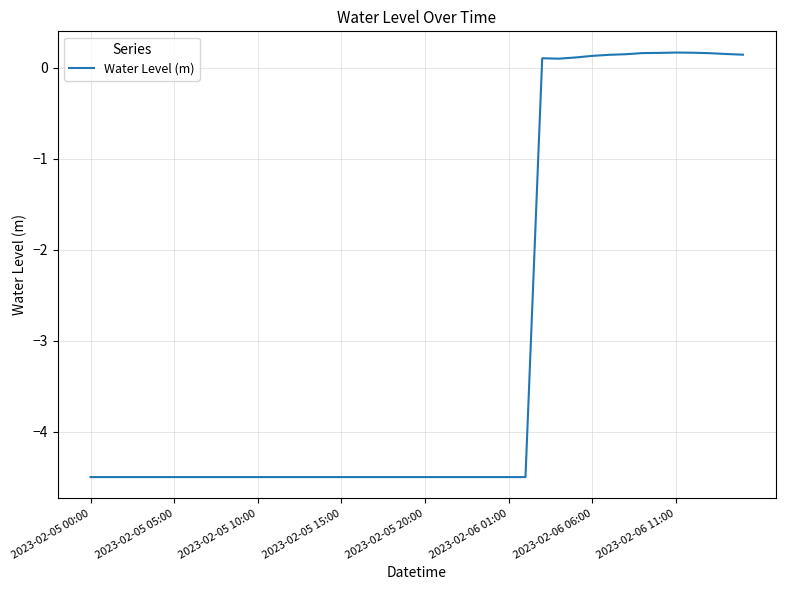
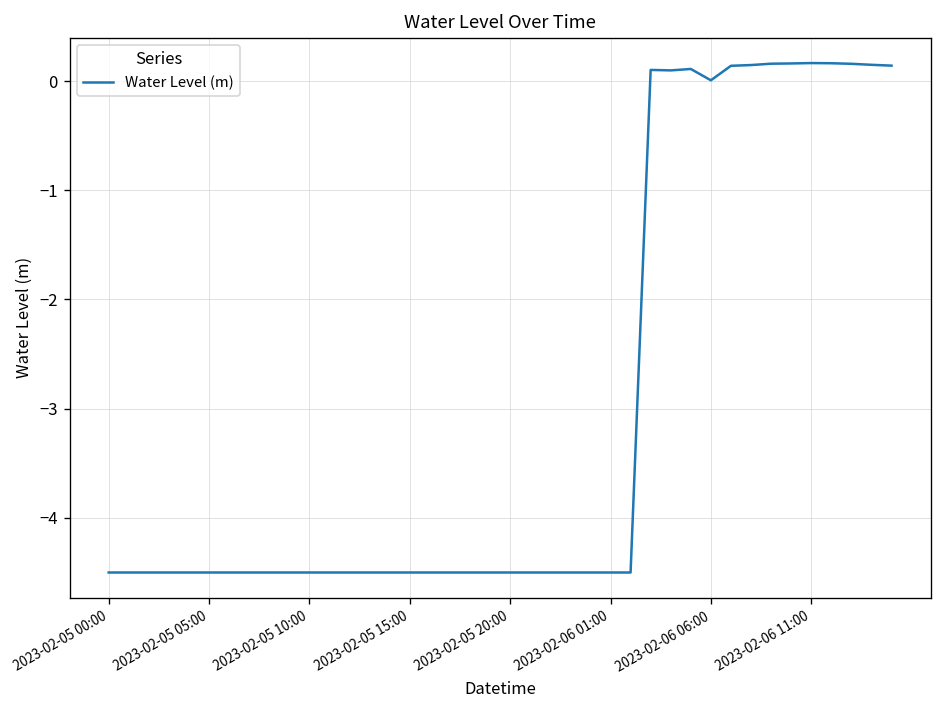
  {
    "2023-02-05 00:00": -4.5,
    "2023-02-05 05:00": -4.5,
    "2023-02-05 10:00": -4.5,
    "2023-02-05 15:00": -4.5,
    "2023-02-05 20:00": -4.5,
    "2023-02-06 01:00": -4.5,
-   "2023-02-06 06:00": 0.1,
+   "2023-02-06 06:00": 0.0,
    "2023-02-06 11:00": 0.2
  }
